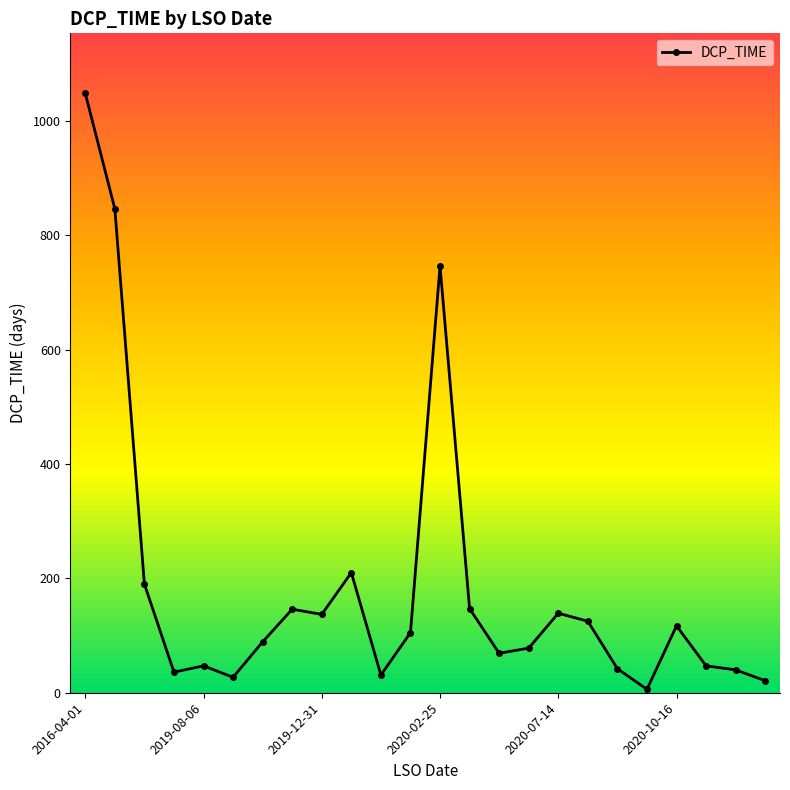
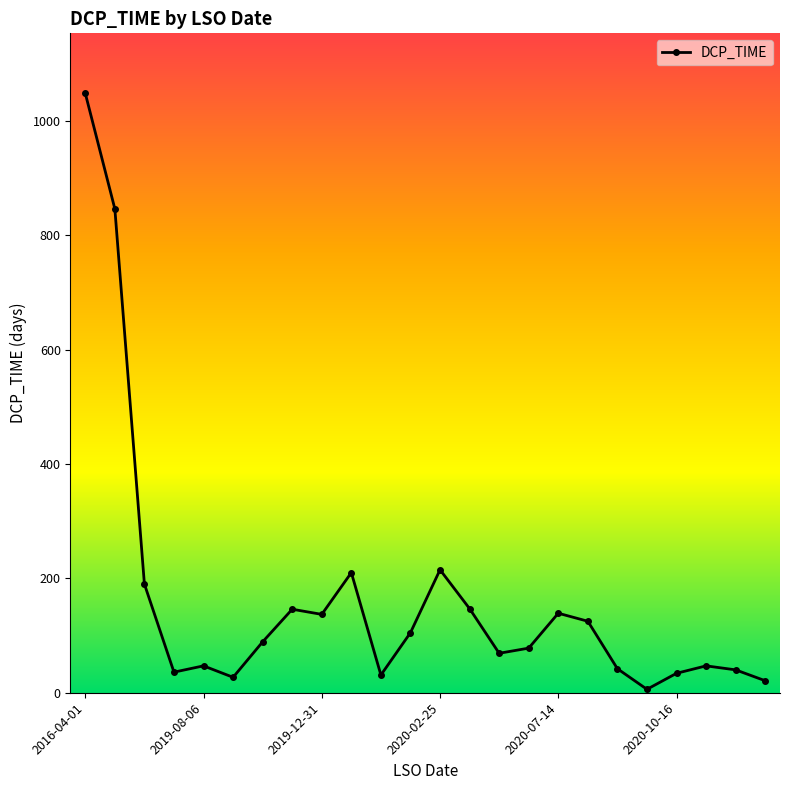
  {
    "2016-04-01": 1050,
    "2019-12-31": 140,
-   "2020-02-25": 750,
+   "2020-02-25": 220,
    "2020-07-14": 140,
-   "2020-10-16": 120
+   "2020-10-16": 30
  }
